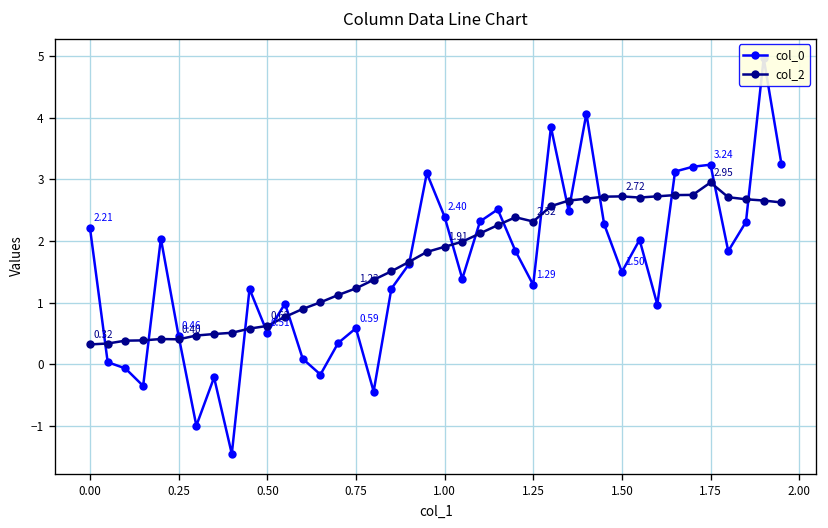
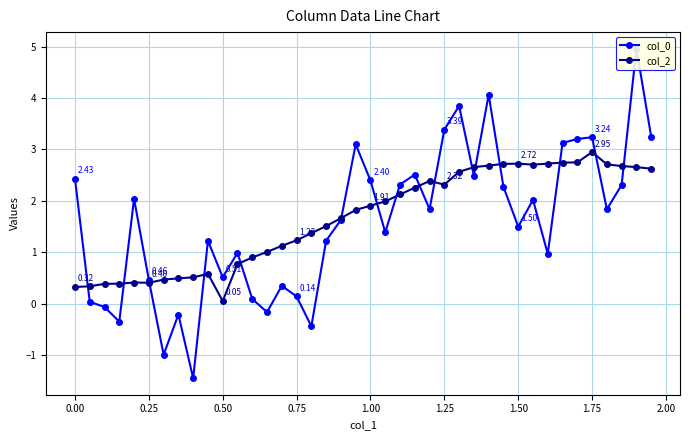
  {
    "col_0": {
-     "0.00": 2.21,
-     "0.75": 0.59,
+     "0.00": 2.43,
+     "0.75": 0.14,
      "1.00": 2.40,
-     "1.25": 1.29,
+     "1.25": 3.39,
      "1.50": 1.50,
      "1.75": 3.24
    },
    "col_2": {
      "0.00": 0.32,
-     "0.50": 0.62,
+     "0.50": 0.05,
      "1.50": 2.72,
      "1.75": 2.95
    }
  }
